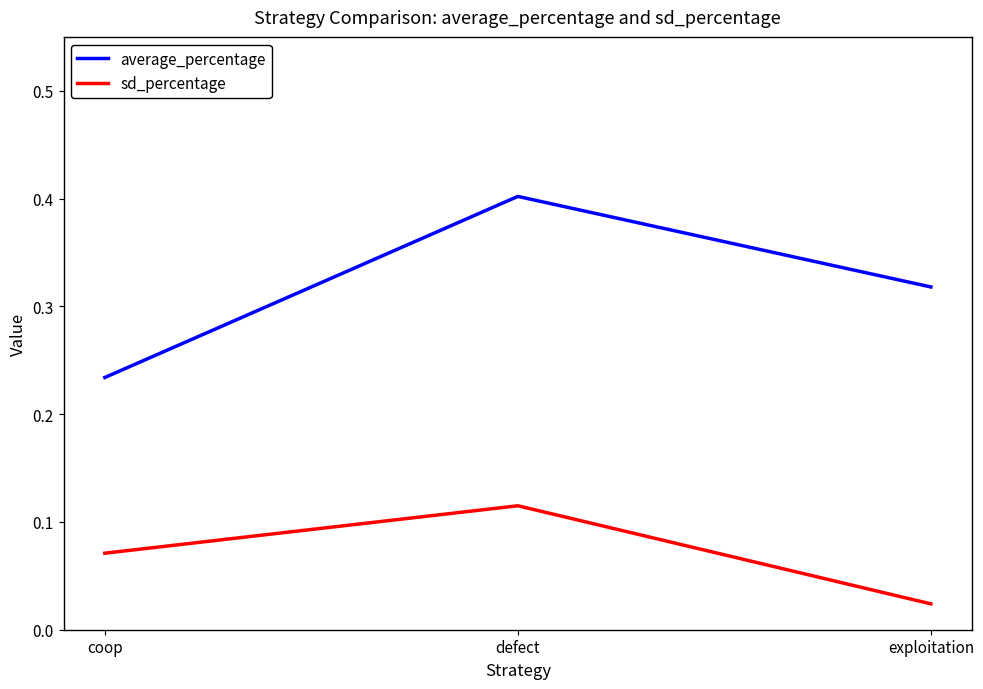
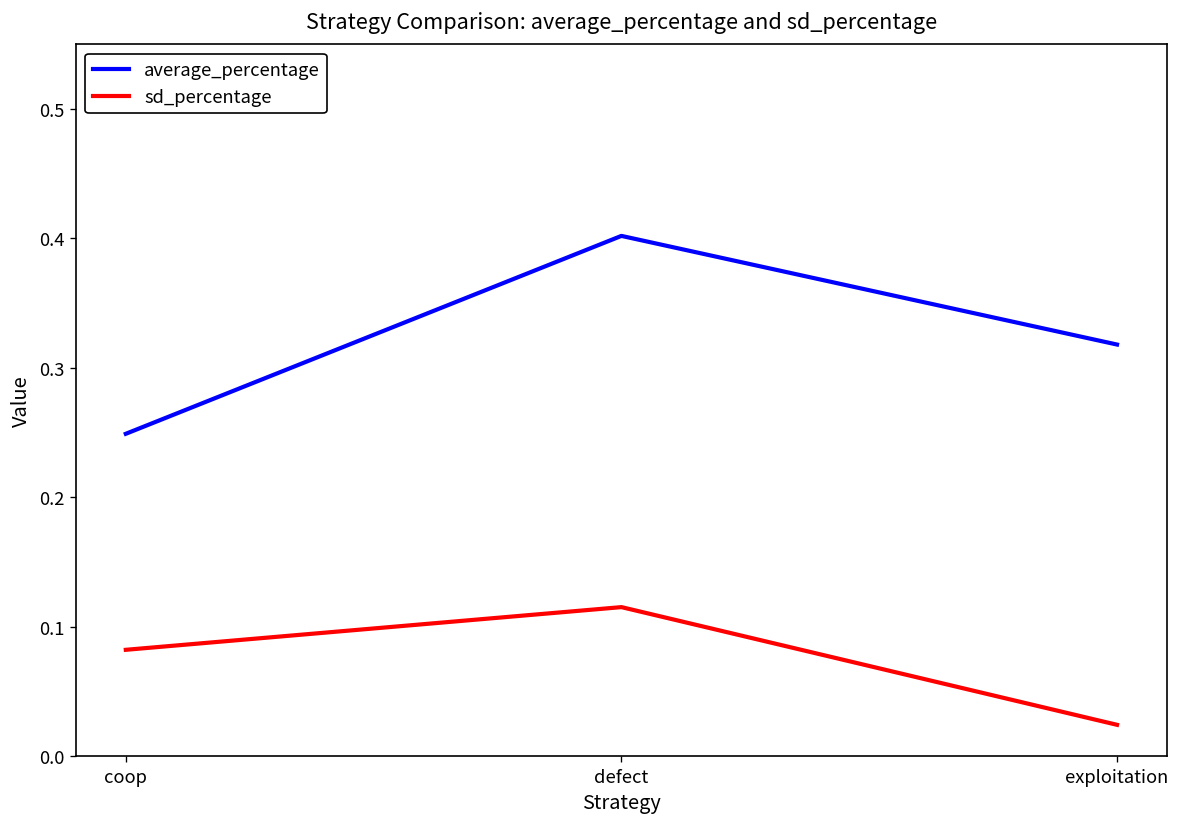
  {
    "average_percentage": {
-     "coop": 0.234,
+     "coop": 0.249,
      "defect": 0.402,
      "exploitation": 0.318
    },
    "sd_percentage": {
-     "coop": 0.071,
+     "coop": 0.082,
      "defect": 0.115,
      "exploitation": 0.024
    }
  }
